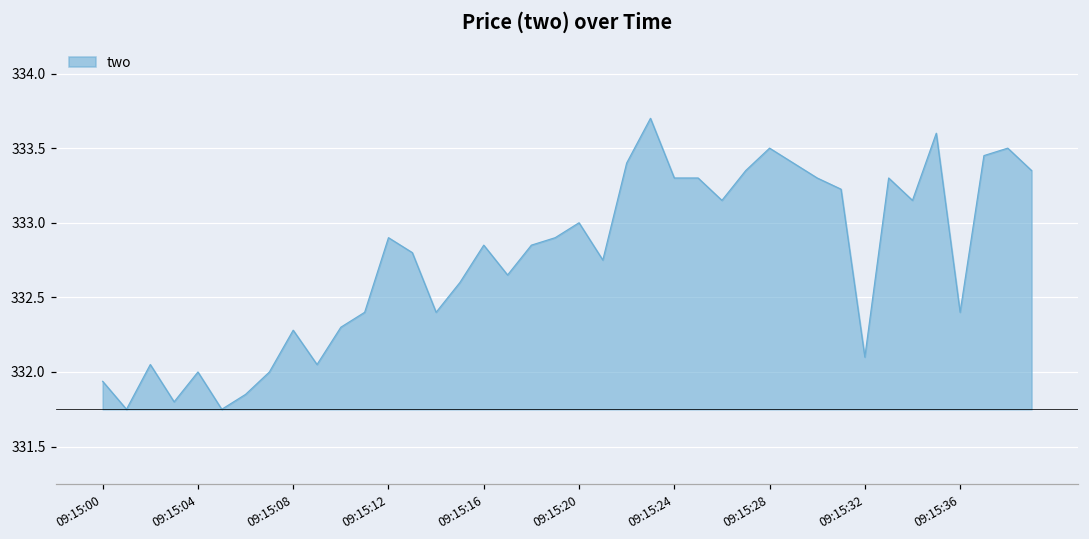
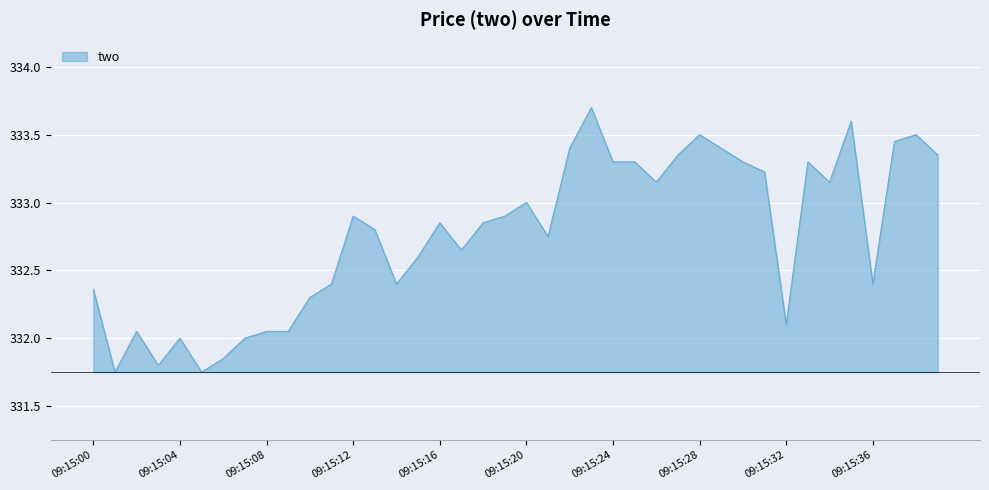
  {
-   "09:15:00": 331.94,
+   "09:15:00": 332.36,
    "09:15:04": 332.00,
-   "09:15:08": 332.28,
+   "09:15:08": 332.05,
    "09:15:12": 332.90,
    "09:15:16": 332.85,
    "09:15:20": 333.00,
    "09:15:24": 333.30,
    "09:15:28": 333.50,
    "09:15:32": 332.10,
    "09:15:36": 332.40
  }
